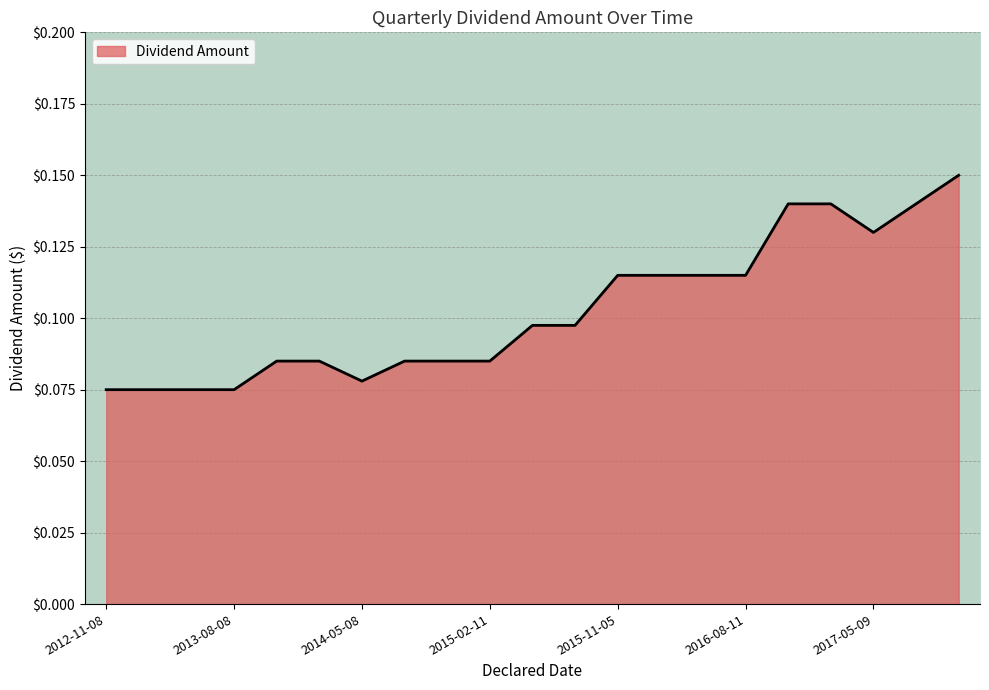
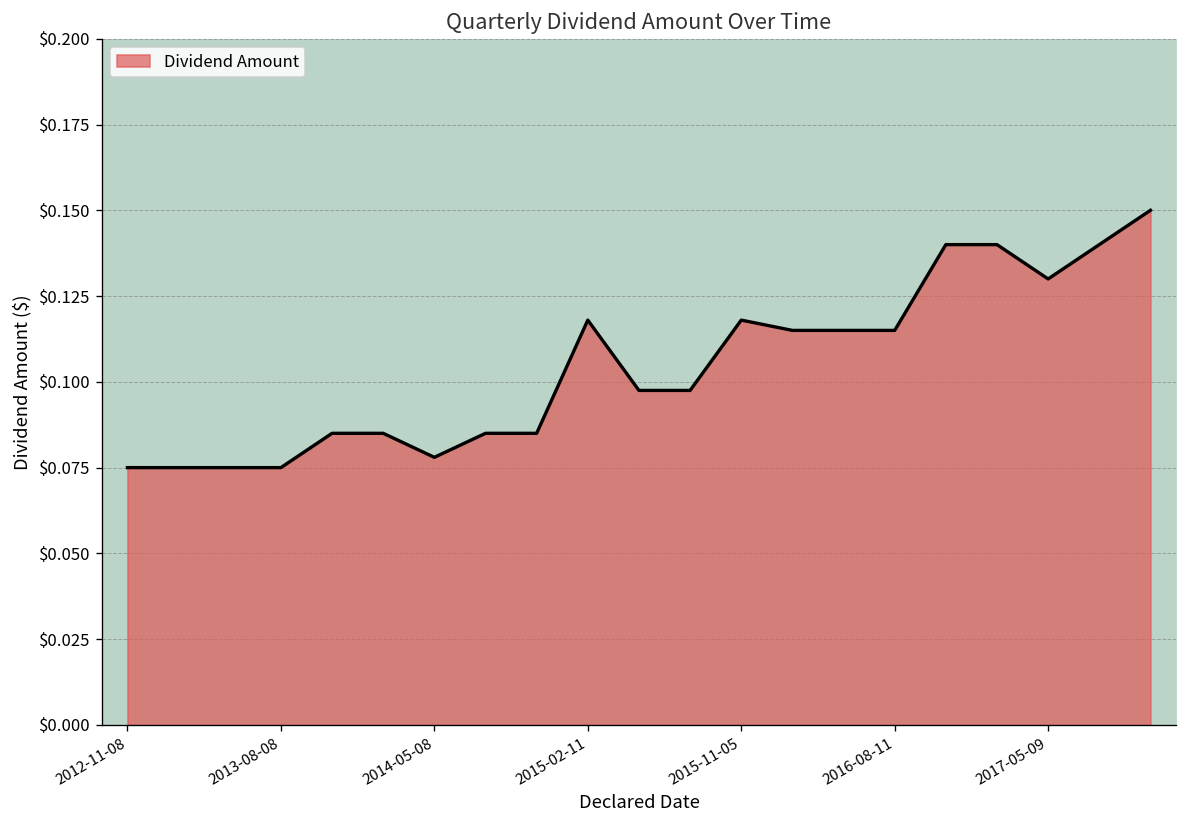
  {
    "2012-11-08": "$0.075",
    "2013-08-08": "$0.075",
    "2014-05-08": "$0.078",
-   "2015-02-11": "$0.085",
-   "2015-11-05": "$0.115",
+   "2015-02-11": "$0.118",
+   "2015-11-05": "$0.118",
    "2016-08-11": "$0.115",
    "2017-05-09": "$0.130"
  }
